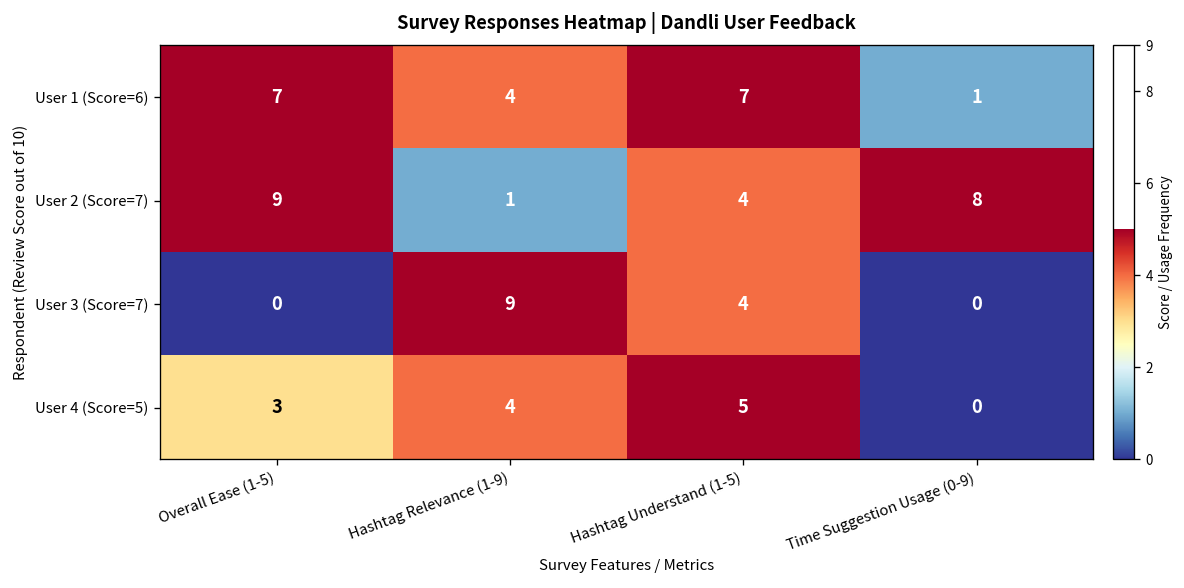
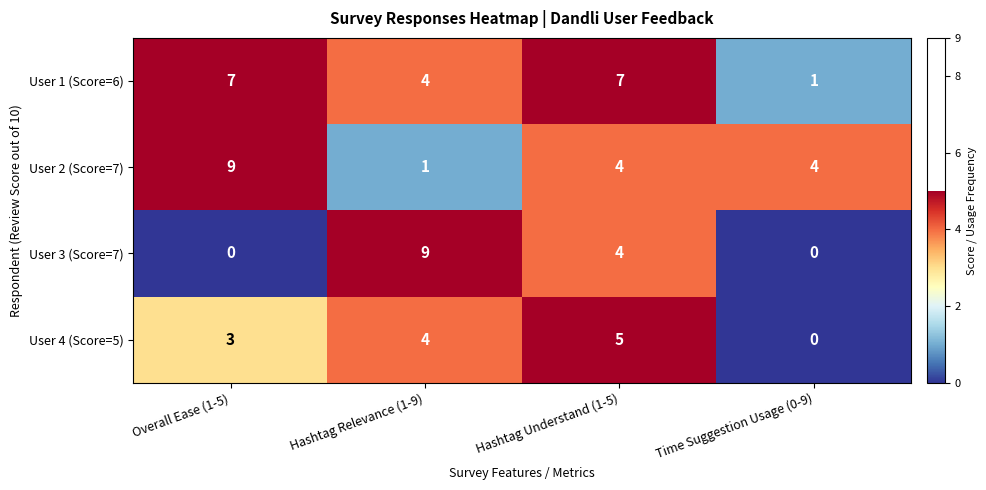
  {
    "User 1 (Score=6)": {
      "Overall Ease (1-5)": 7,
      "Hashtag Relevance (1-9)": 4,
      "Hashtag Understand (1-5)": 7,
      "Time Suggestion Usage (0-9)": 1
    },
    "User 2 (Score=7)": {
      "Overall Ease (1-5)": 9,
      "Hashtag Relevance (1-9)": 1,
      "Hashtag Understand (1-5)": 4,
-     "Time Suggestion Usage (0-9)": 8
+     "Time Suggestion Usage (0-9)": 4
    },
    "User 3 (Score=7)": {
      "Overall Ease (1-5)": 0,
      "Hashtag Relevance (1-9)": 9,
      "Hashtag Understand (1-5)": 4,
      "Time Suggestion Usage (0-9)": 0
    },
    "User 4 (Score=5)": {
      "Overall Ease (1-5)": 3,
      "Hashtag Relevance (1-9)": 4,
      "Hashtag Understand (1-5)": 5,
      "Time Suggestion Usage (0-9)": 0
    }
  }
